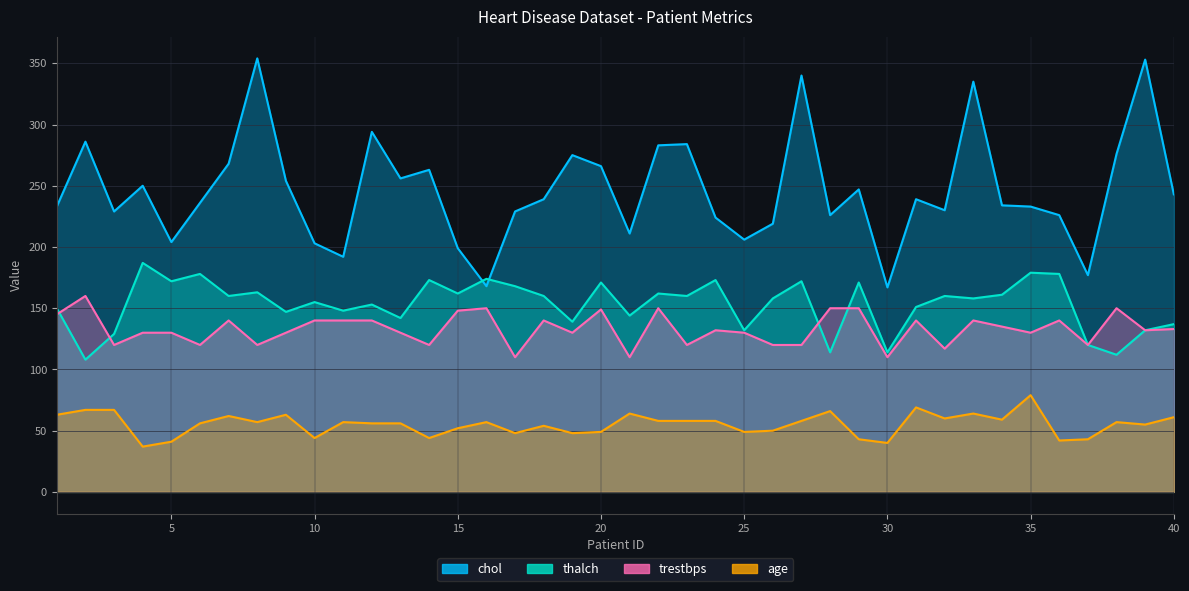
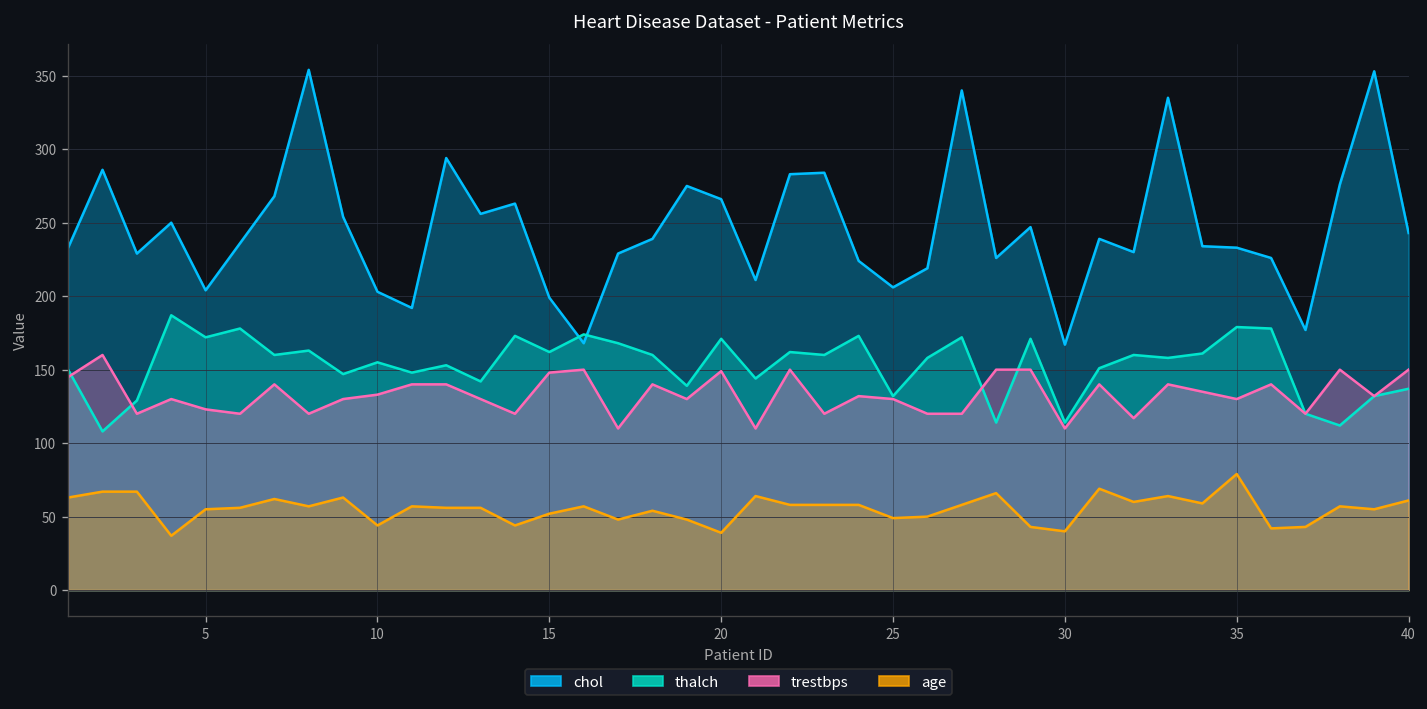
  {
    "trestbps": {
-     "5": 130,
-     "10": 140,
+     "5": 123,
+     "10": 133,
      "15": 148,
      "20": 149,
      "30": 110,
      "35": 130,
-     "40": 133
+     "40": 150
    },
    "age": {
-     "5": 41,
+     "5": 55,
      "10": 44,
      "15": 52,
-     "20": 49,
+     "20": 39,
      "25": 49,
      "30": 40,
      "35": 79,
      "40": 61
    }
  }
